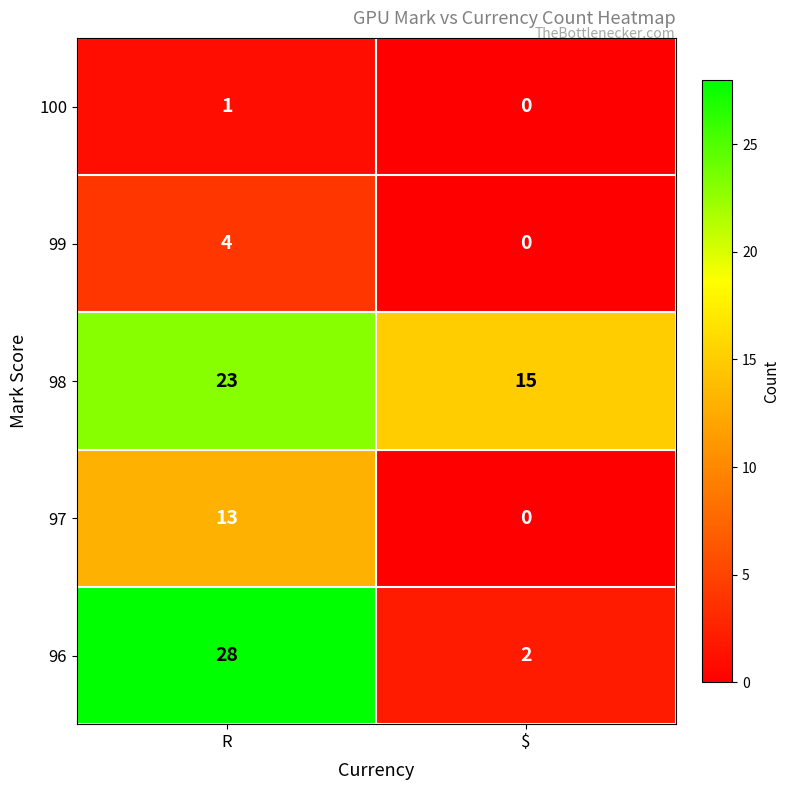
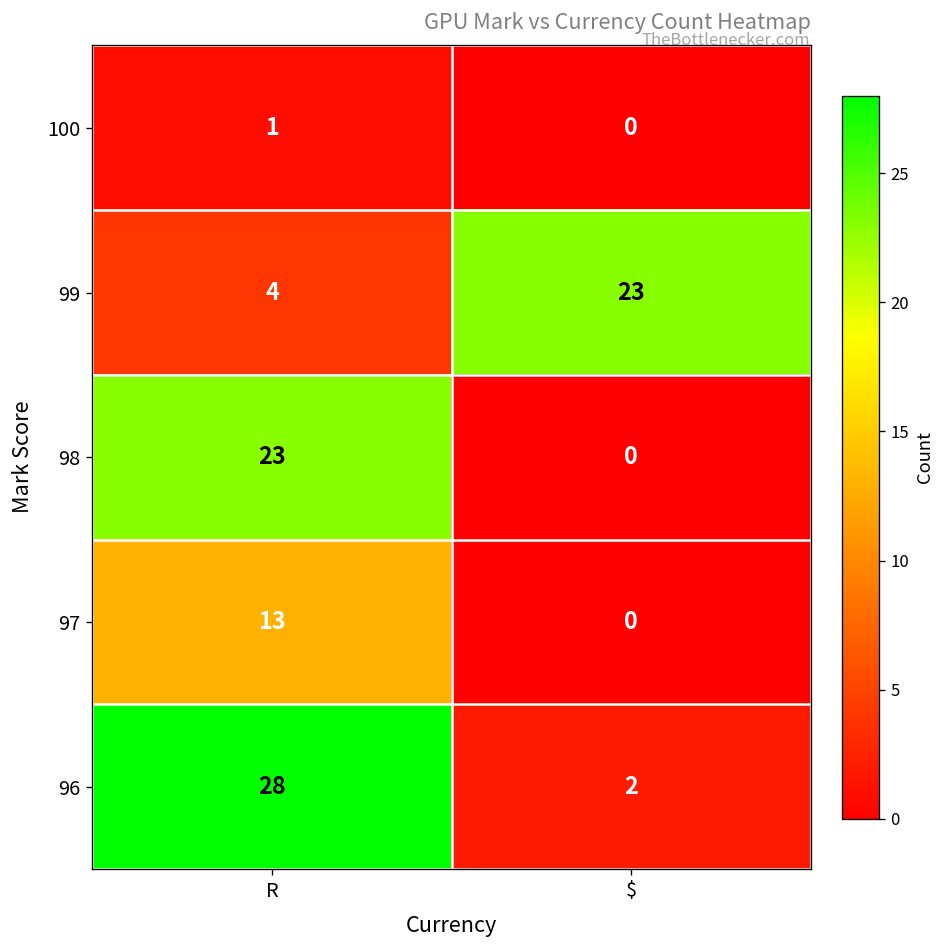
  {
    "100": {
      "R": 1,
      "$": 0
    },
    "99": {
      "R": 4,
-     "$": 0
+     "$": 23
    },
    "98": {
      "R": 23,
-     "$": 15
+     "$": 0
    },
    "97": {
      "R": 13,
      "$": 0
    },
    "96": {
      "R": 28,
      "$": 2
    }
  }
